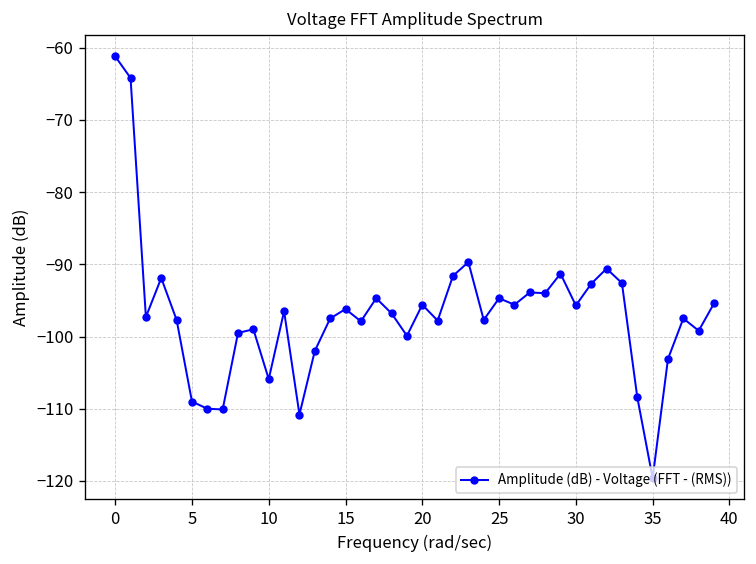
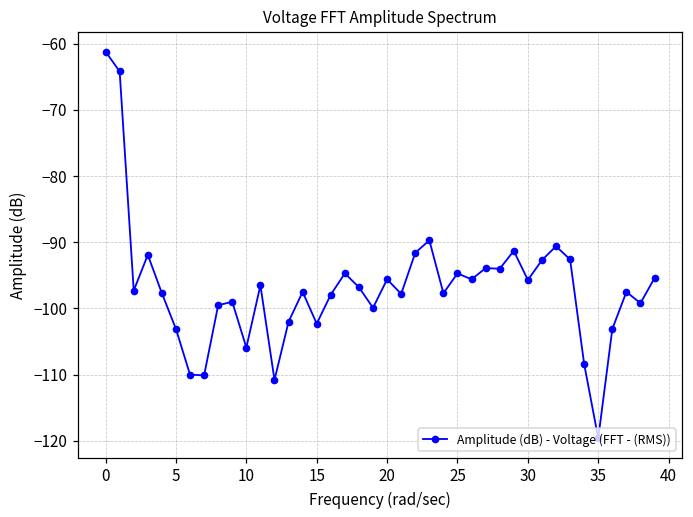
  {
    "0": -61,
-   "5": -109,
+   "5": -103,
    "10": -106,
-   "15": -96,
+   "15": -102,
    "20": -96,
    "25": -95,
    "30": -96
  }
